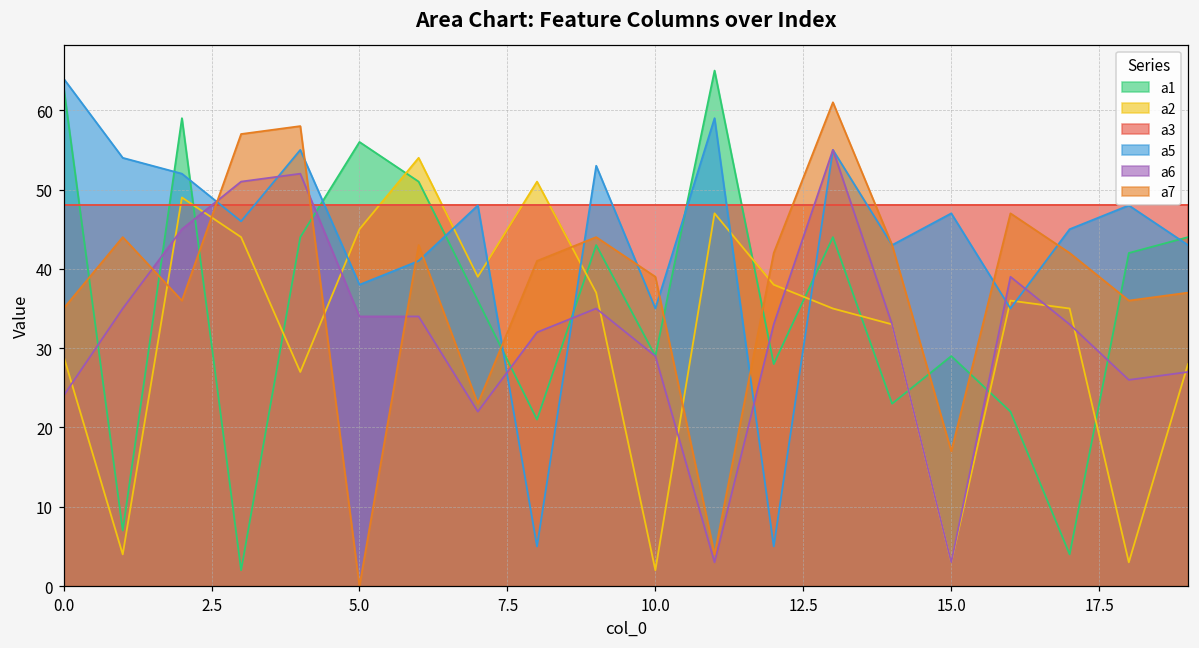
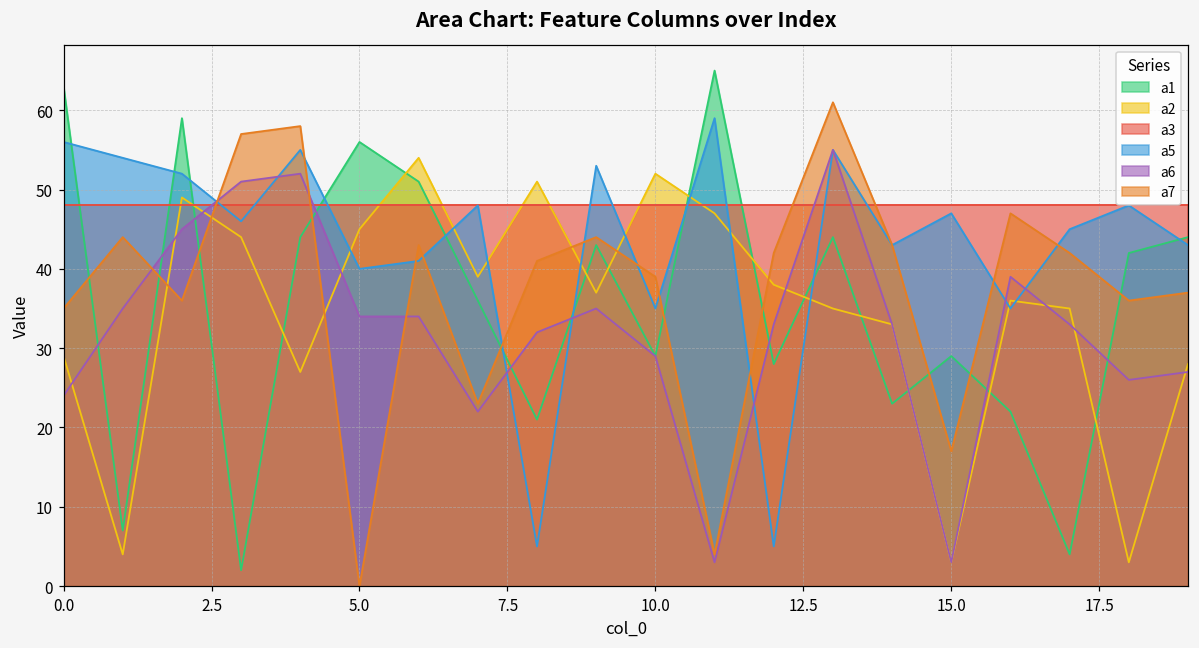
  {
    "a1": {
      "0.0": 63,
      "5.0": 56,
      "15.0": 29
    },
    "a2": {
      "0.0": 29,
      "5.0": 45,
-     "10.0": 2
+     "10.0": 52
    },
    "a5": {
-     "0.0": 64,
-     "5.0": 38,
+     "0.0": 56,
+     "5.0": 40,
      "10.0": 35,
      "15.0": 47
    },
    "a6": {
      "0.0": 24,
      "5.0": 34
    }
  }
